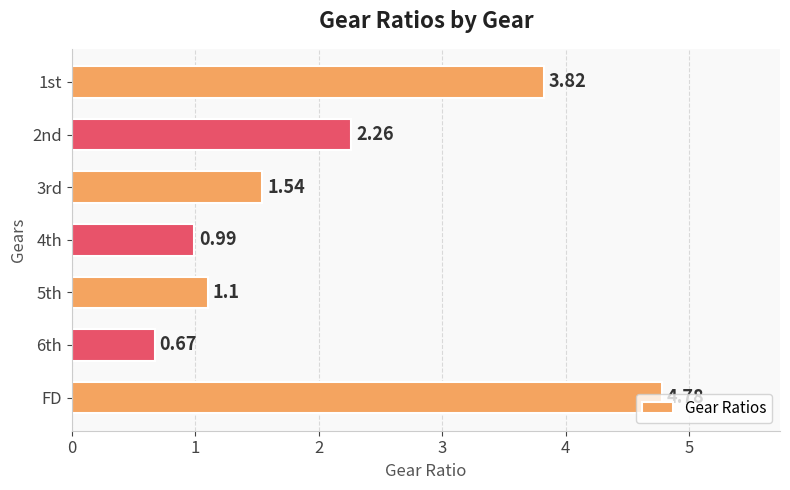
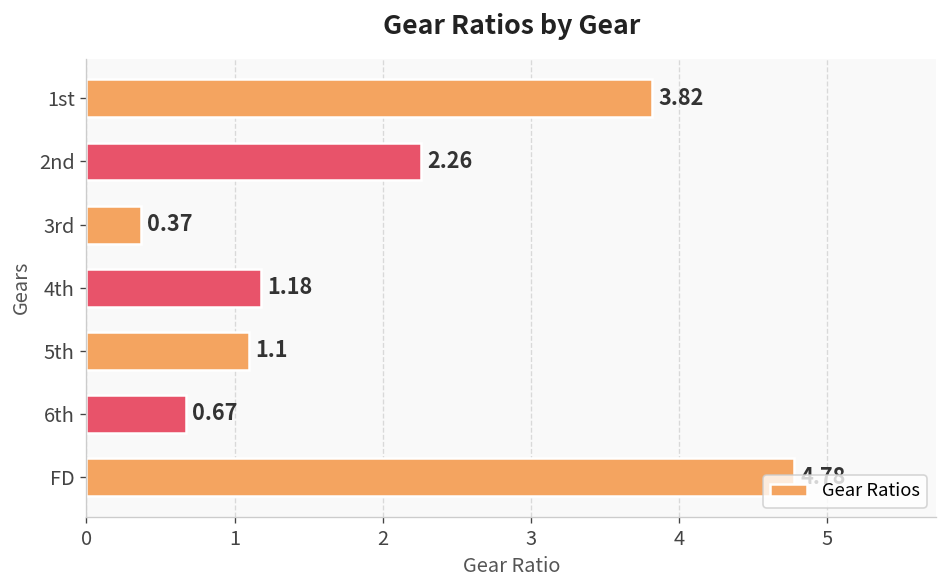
  {
    "1st": 3.82,
    "2nd": 2.26,
-   "3rd": 1.54,
-   "4th": 0.99,
+   "3rd": 0.37,
+   "4th": 1.18,
    "5th": 1.1,
    "6th": 0.67
  }
